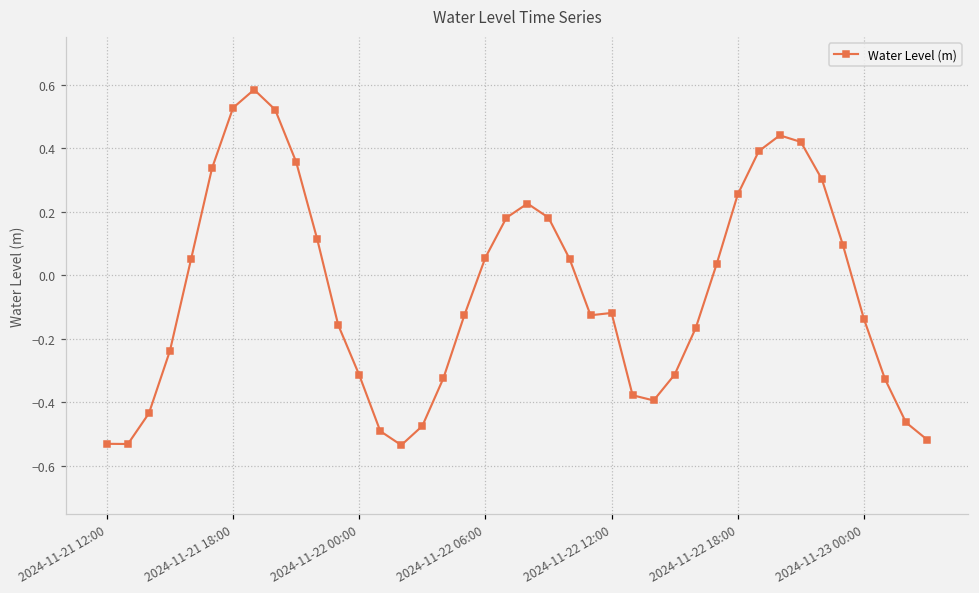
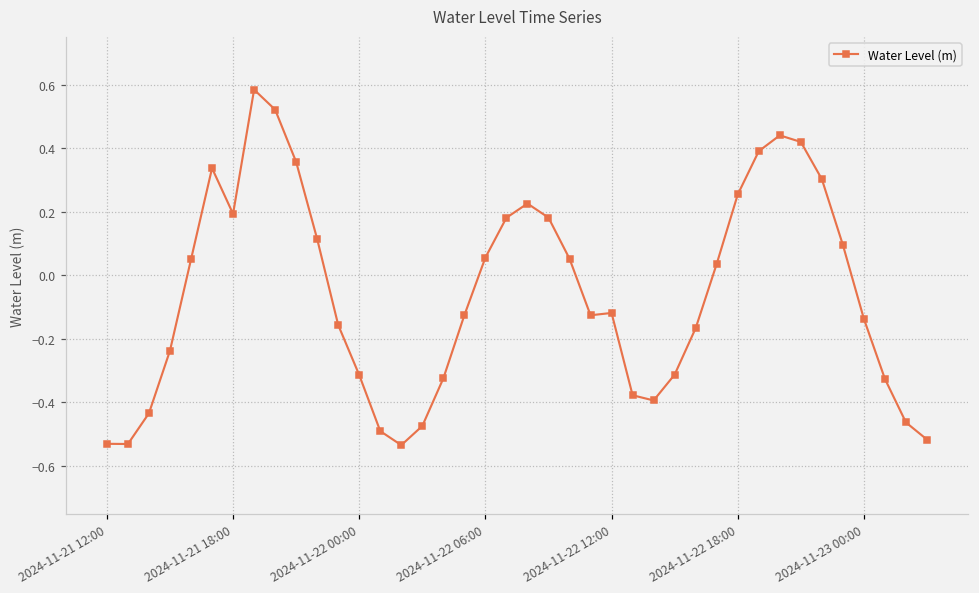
  {
    "2024-11-21 12:00": -0.53,
-   "2024-11-21 18:00": 0.53,
+   "2024-11-21 18:00": 0.19,
    "2024-11-22 00:00": -0.31,
    "2024-11-22 06:00": 0.06,
    "2024-11-22 12:00": -0.12,
    "2024-11-22 18:00": 0.26,
    "2024-11-23 00:00": -0.14
  }
